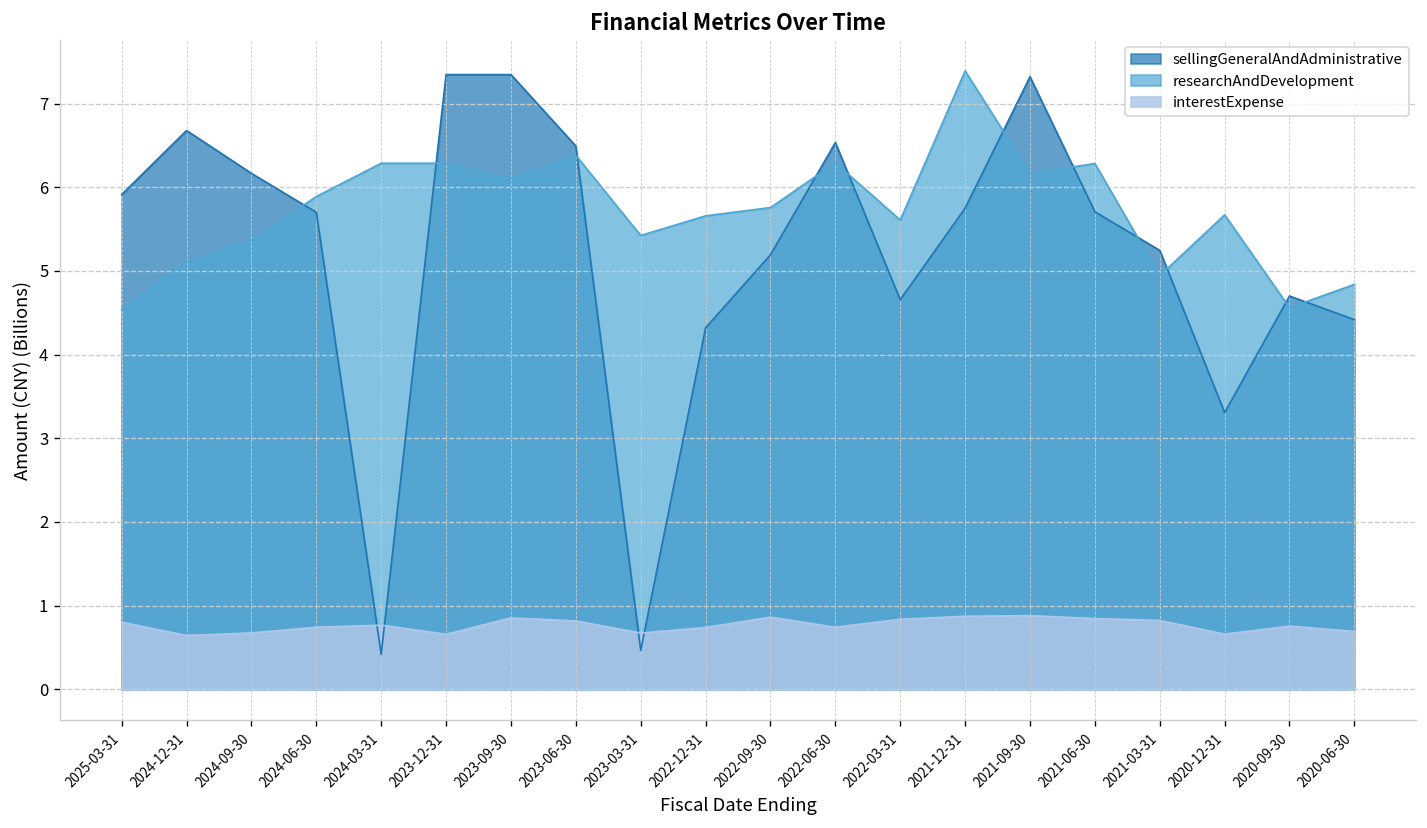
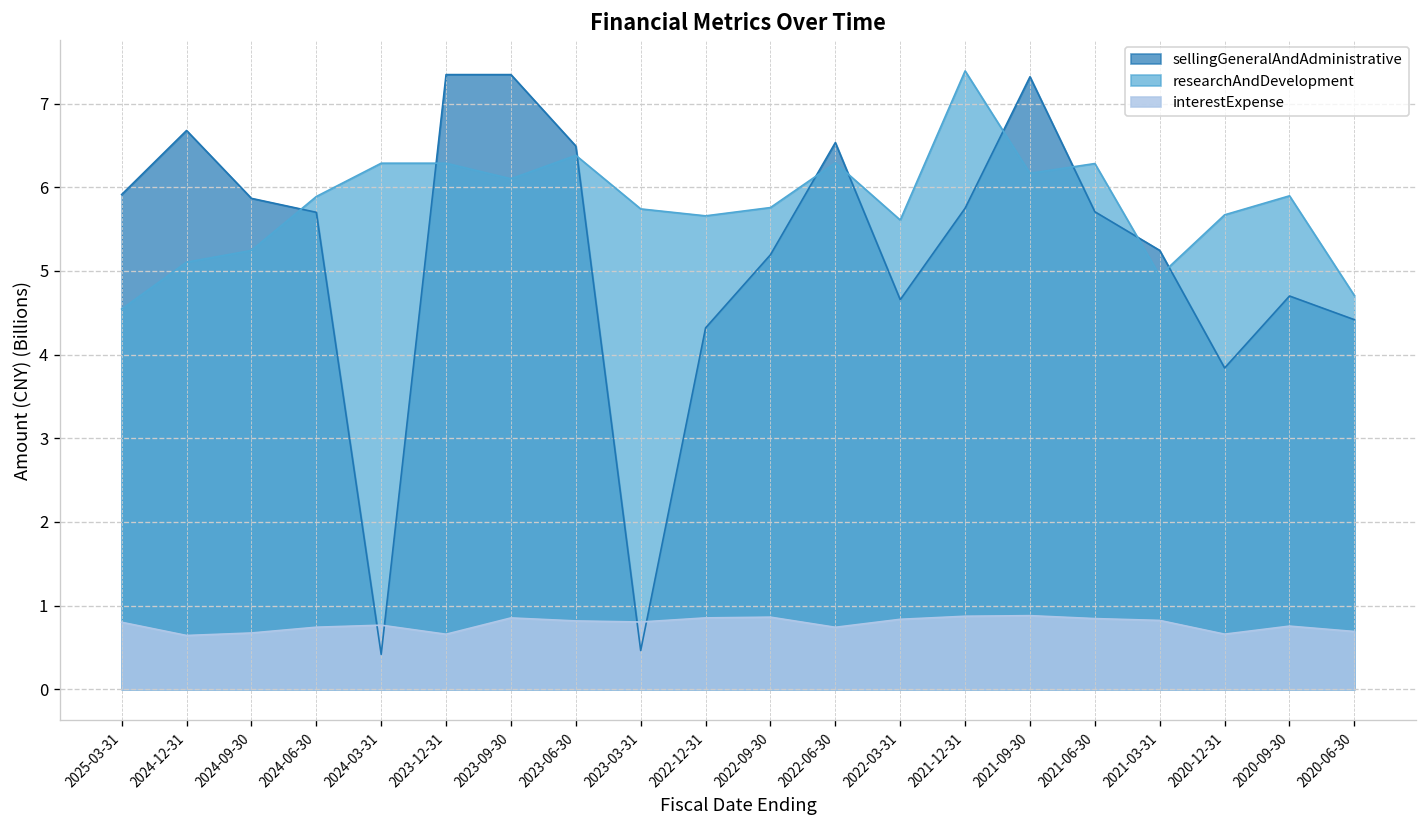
  {
    "sellingGeneralAndAdministrative": {
      "2025-03-31": 5.9,
      "2024-12-31": 6.7,
-     "2024-09-30": 6.2,
+     "2024-09-30": 5.9,
      "2024-06-30": 5.7,
      "2024-03-31": 0.4,
      "2023-12-31": 7.3,
      "2023-09-30": 7.3,
      "2023-06-30": 6.5,
      "2023-03-31": 0.5,
      "2022-12-31": 4.3,
      "2022-09-30": 5.2,
      "2022-06-30": 6.5,
      "2022-03-31": 4.7,
      "2021-12-31": 5.7,
      "2021-09-30": 7.3,
      "2021-06-30": 5.7,
      "2021-03-31": 5.2,
-     "2020-12-31": 3.3,
+     "2020-12-31": 3.8,
      "2020-09-30": 4.7,
      "2020-06-30": 4.4
    },
    "researchAndDevelopment": {
      "2025-03-31": 4.5,
      "2024-12-31": 5.1,
-     "2024-09-30": 5.4,
+     "2024-09-30": 5.2,
      "2024-06-30": 5.9,
      "2024-03-31": 6.3,
      "2023-12-31": 6.3,
      "2023-09-30": 6.1,
      "2023-06-30": 6.4,
-     "2023-03-31": 5.4,
+     "2023-03-31": 5.7,
      "2022-12-31": 5.7,
      "2022-09-30": 5.8,
      "2022-06-30": 6.3,
      "2022-03-31": 5.6,
      "2021-12-31": 7.4,
      "2021-09-30": 6.2,
      "2021-06-30": 6.3,
      "2021-03-31": 4.9,
      "2020-12-31": 5.7,
-     "2020-09-30": 4.6,
-     "2020-06-30": 4.8
+     "2020-09-30": 5.9,
+     "2020-06-30": 4.7
    },
    "interestExpense": {
      "2025-03-31": 0.8,
      "2024-12-31": 0.6,
      "2024-09-30": 0.7,
      "2024-06-30": 0.7,
      "2024-03-31": 0.8,
      "2023-12-31": 0.7,
      "2023-09-30": 0.9,
      "2023-06-30": 0.8,
-     "2023-03-31": 0.7,
-     "2022-12-31": 0.7,
+     "2023-03-31": 0.8,
+     "2022-12-31": 0.9,
      "2022-09-30": 0.9,
      "2022-06-30": 0.7,
      "2022-03-31": 0.8,
      "2021-12-31": 0.9,
      "2021-09-30": 0.9,
      "2021-06-30": 0.8,
      "2021-03-31": 0.8,
      "2020-12-31": 0.7,
      "2020-09-30": 0.8,
      "2020-06-30": 0.7
    }
  }
